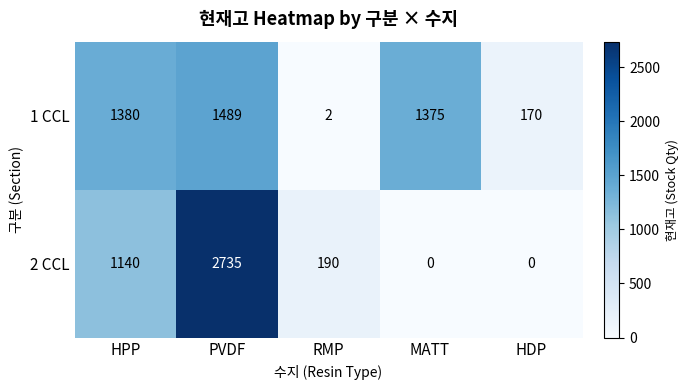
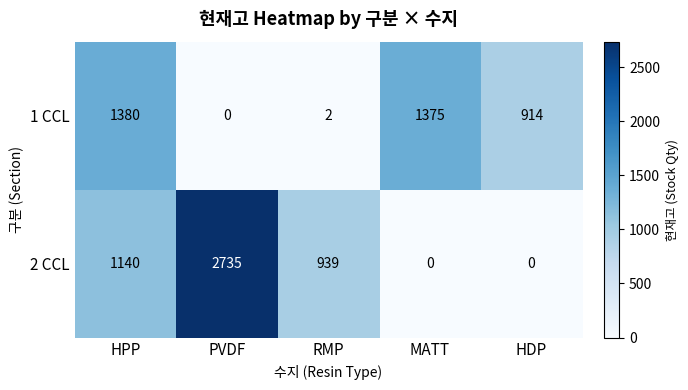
  {
    "1 CCL": {
      "HPP": 1380,
-     "PVDF": 1489,
+     "PVDF": 0,
      "RMP": 2,
      "MATT": 1375,
-     "HDP": 170
+     "HDP": 914
    },
    "2 CCL": {
      "HPP": 1140,
      "PVDF": 2735,
-     "RMP": 190,
+     "RMP": 939,
      "MATT": 0,
      "HDP": 0
    }
  }
